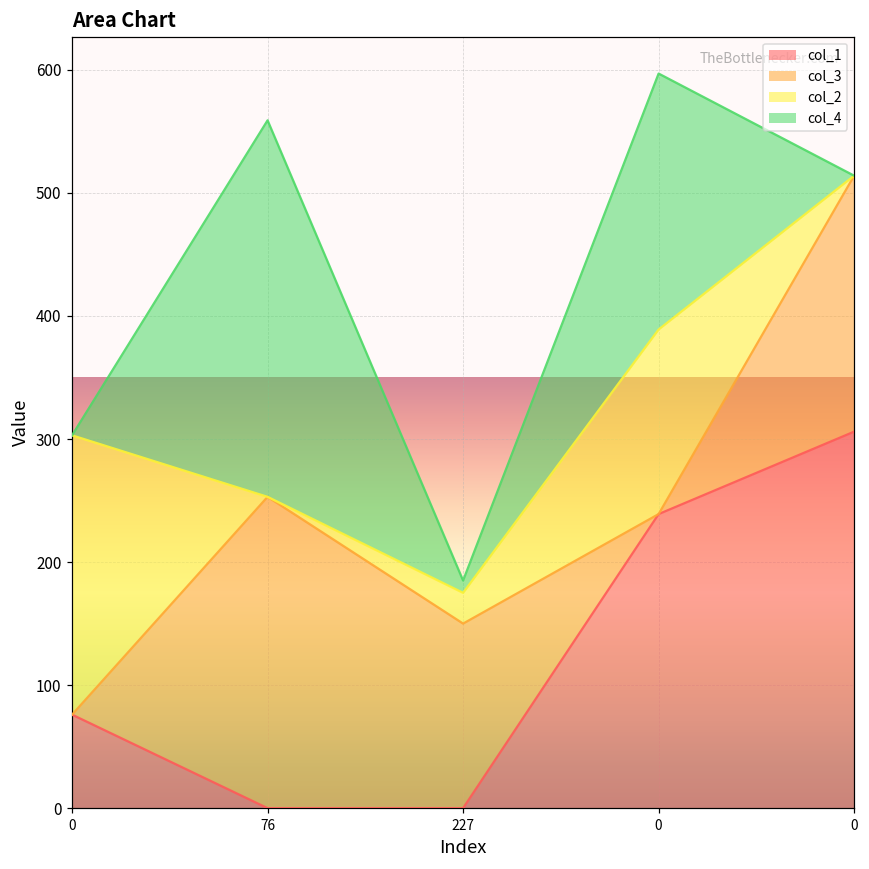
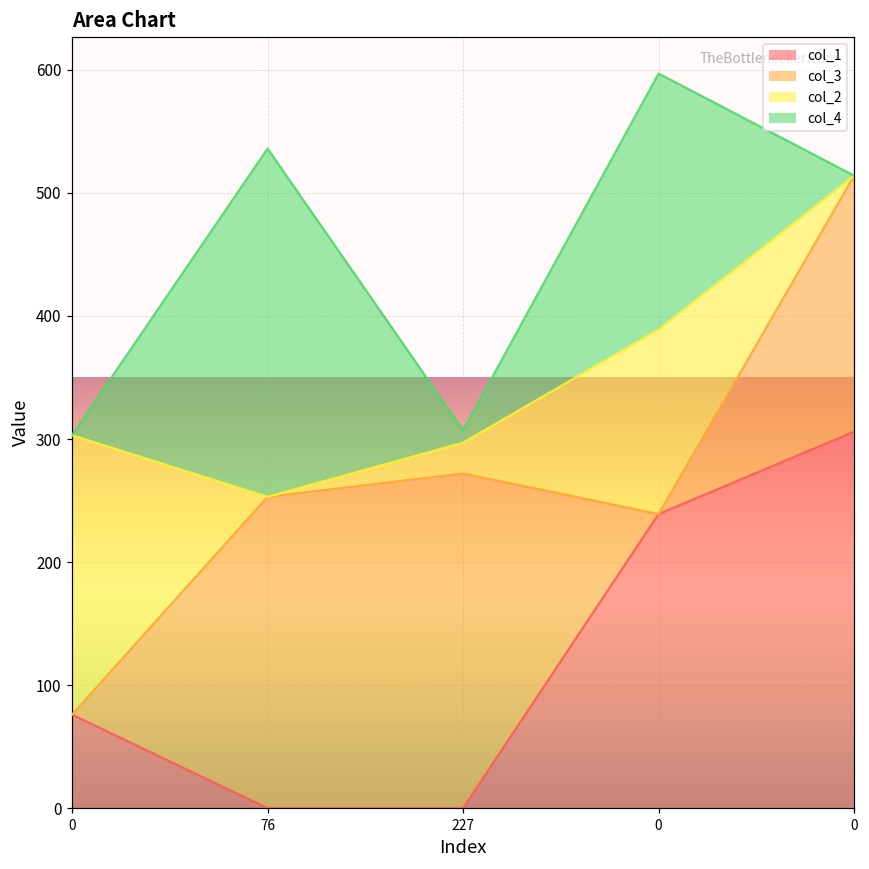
  {
    "col_1": {
      "76": 0,
      "227": 0
    },
    "col_3": {
-     "227": 150
+     "227": 272
    },
    "col_2": {
      "227": 25
    },
    "col_4": {
-     "76": 306,
+     "76": 283,
      "227": 10
    }
  }
